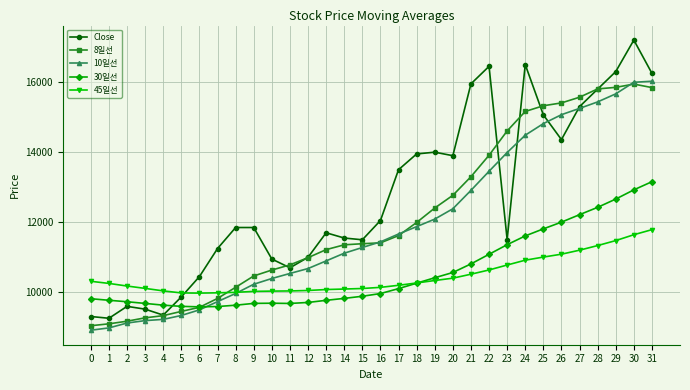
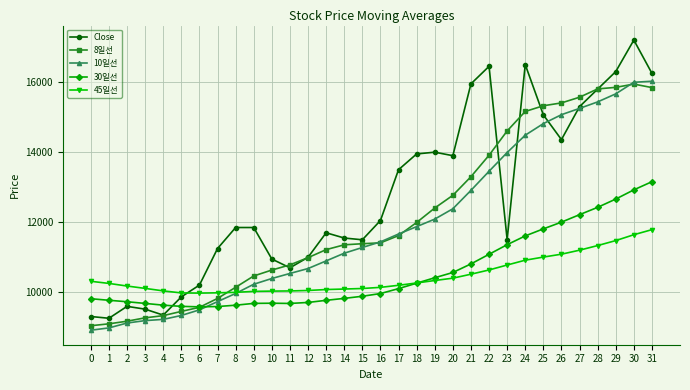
  {
    "Close": {
      "0": 9300,
      "1": 9300,
      "2": 9600,
      "3": 9500,
      "5": 9900,
-     "6": 10500,
+     "6": 10200,
      "7": 11300,
      "8": 11900,
      "9": 11900,
      "10": 11000,
      "11": 10700,
      "13": 11700,
      "14": 11600,
      "15": 11500,
      "16": 12100,
      "17": 13500,
      "18": 14000,
      "19": 14000,
      "20": 13900,
      "21": 16000,
      "22": 16500,
      "23": 11500,
      "24": 16500,
      "25": 15100,
      "26": 14400,
      "29": 16300,
      "30": 17200,
      "31": 16300
    }
  }
